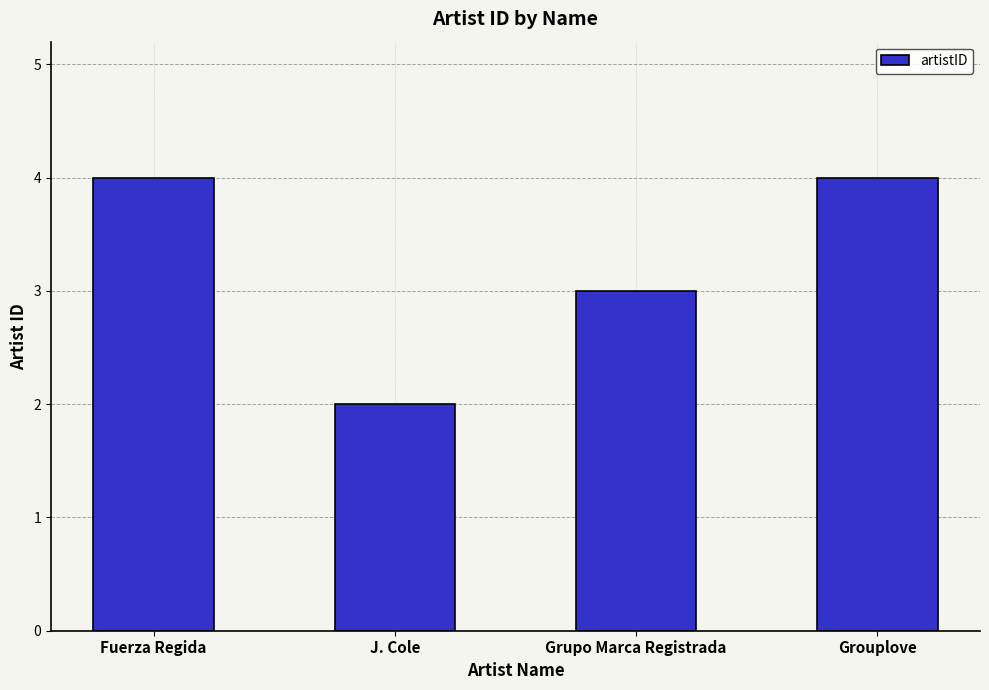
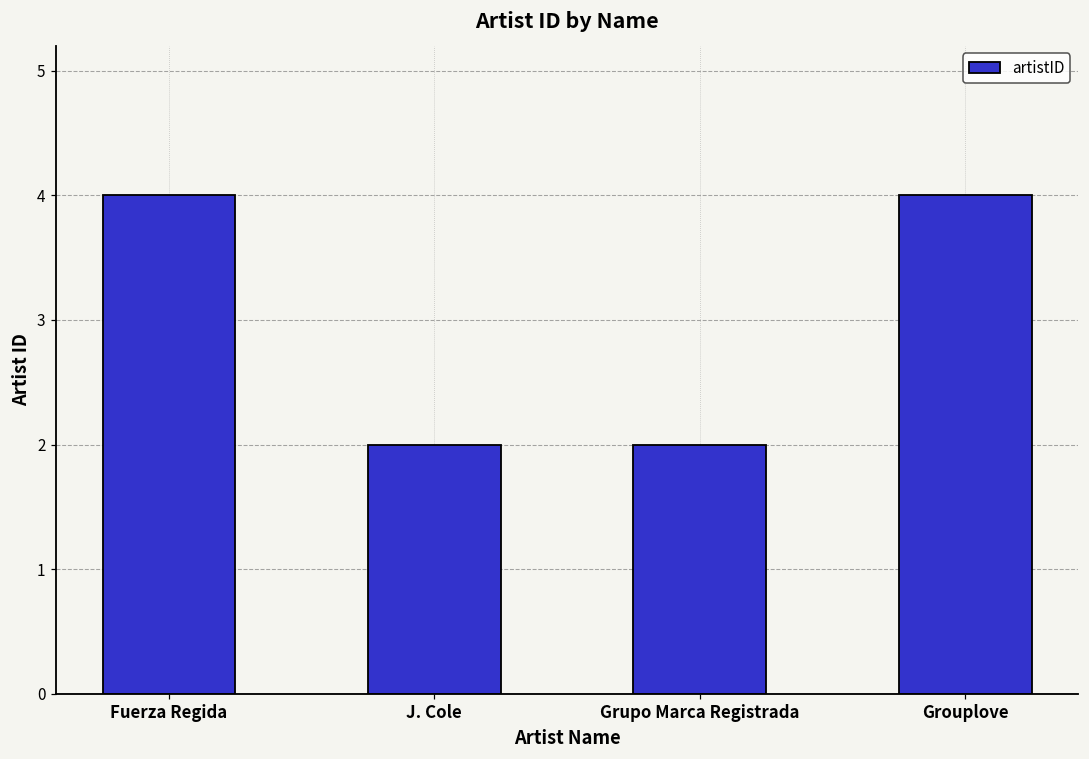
  {
    "Fuerza Regida": 4,
    "J. Cole": 2,
-   "Grupo Marca Registrada": 3,
+   "Grupo Marca Registrada": 2,
    "Grouplove": 4
  }
